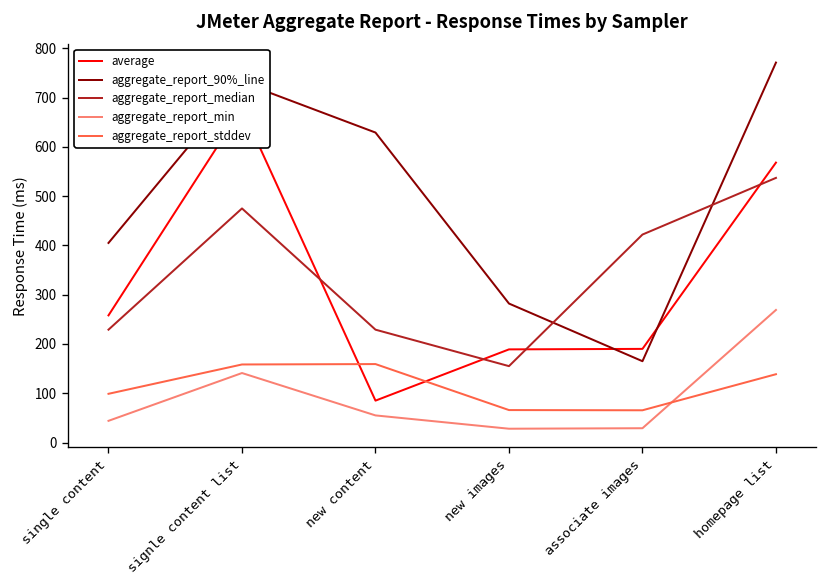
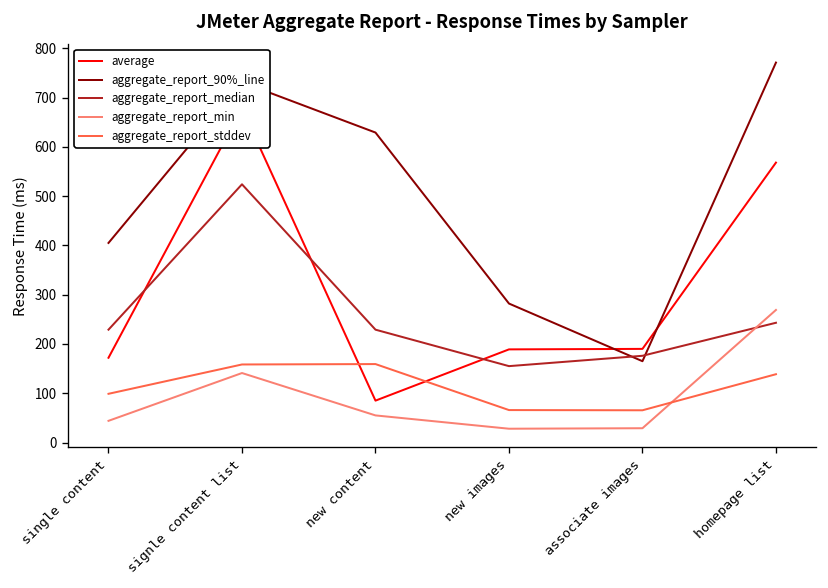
  {
    "average": {
-     "single content": 260,
+     "single content": 170,
      "new content": 90,
      "new images": 190,
      "associate images": 190,
      "homepage list": 570
    },
    "aggregate_report_90%_line": {
      "single content": 410,
      "new content": 630,
      "new images": 280,
      "associate images": 170,
      "homepage list": 770
    },
    "aggregate_report_median": {
      "single content": 230,
-     "signle content list": 480,
+     "signle content list": 520,
      "new content": 230,
      "new images": 160,
-     "associate images": 420,
-     "homepage list": 540
+     "associate images": 180,
+     "homepage list": 240
    }
  }
